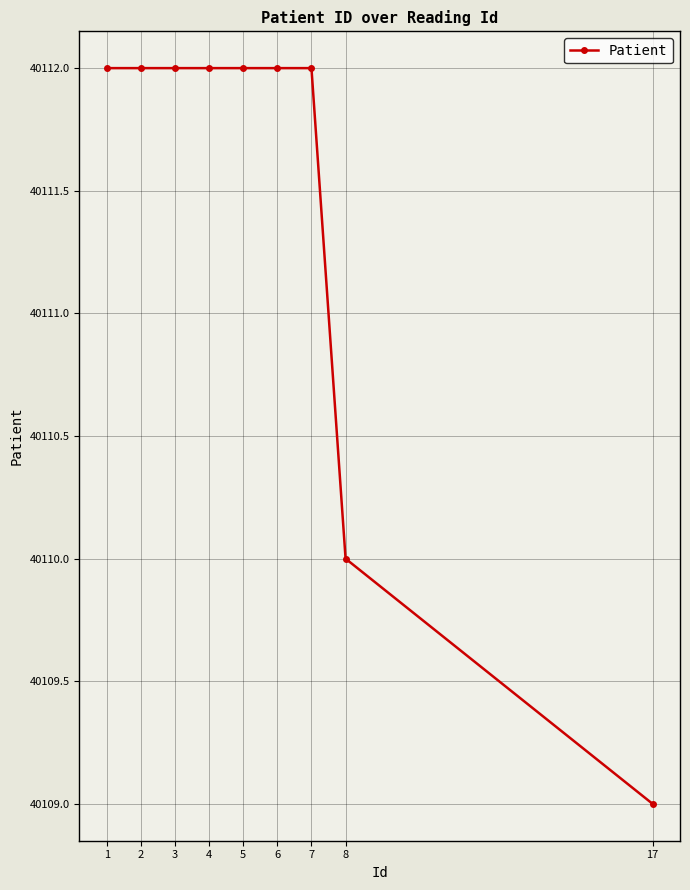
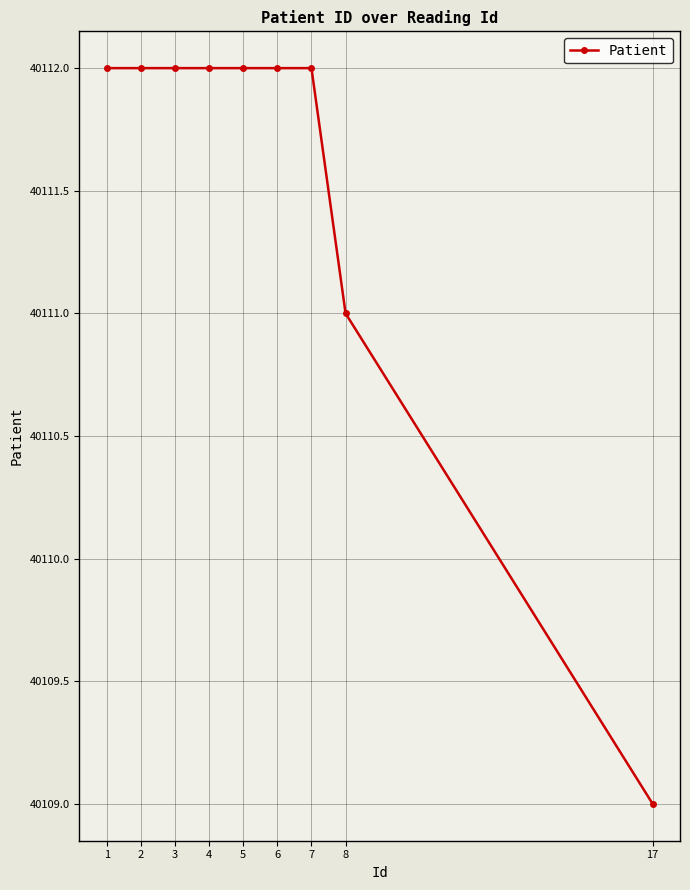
  {
    "1": 40112,
    "2": 40112,
    "3": 40112,
    "4": 40112,
    "5": 40112,
    "6": 40112,
    "7": 40112,
-   "8": 40110,
+   "8": 40111,
    "17": 40109
  }
